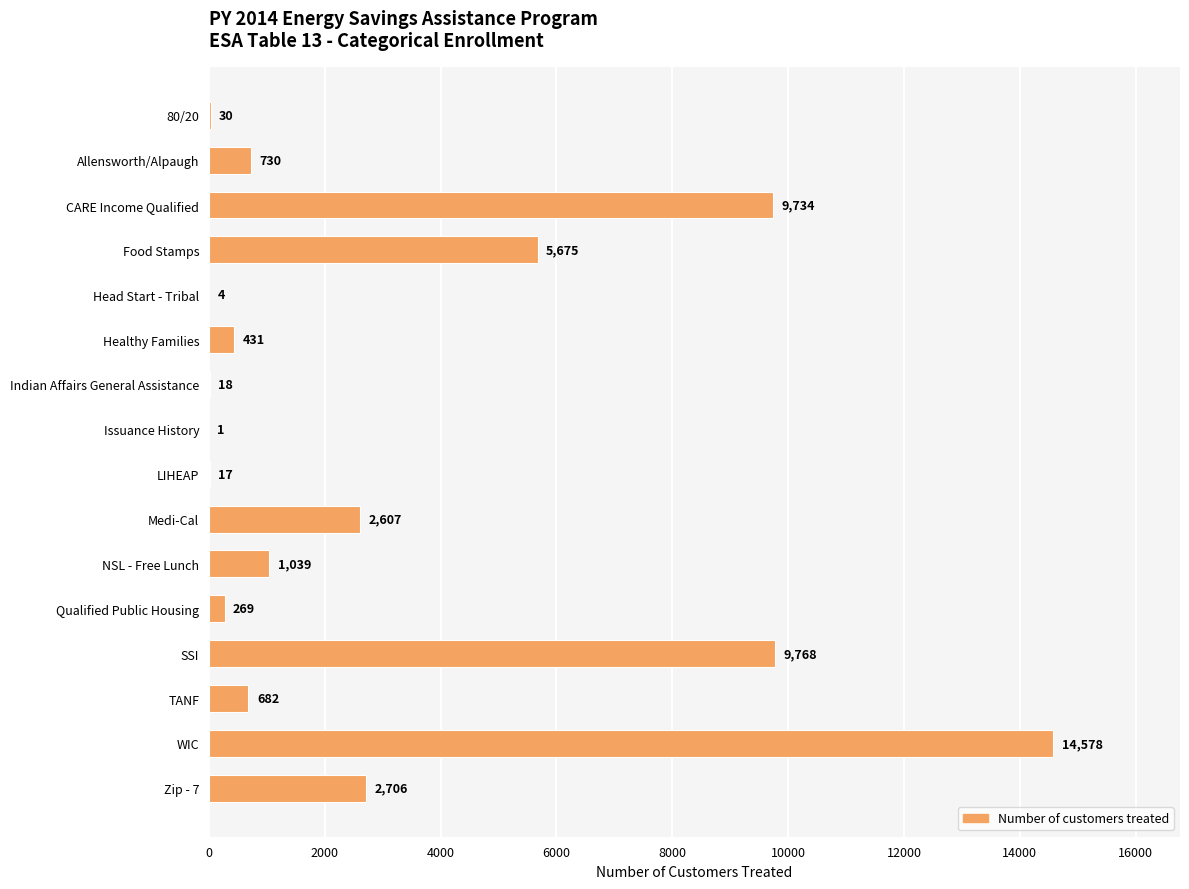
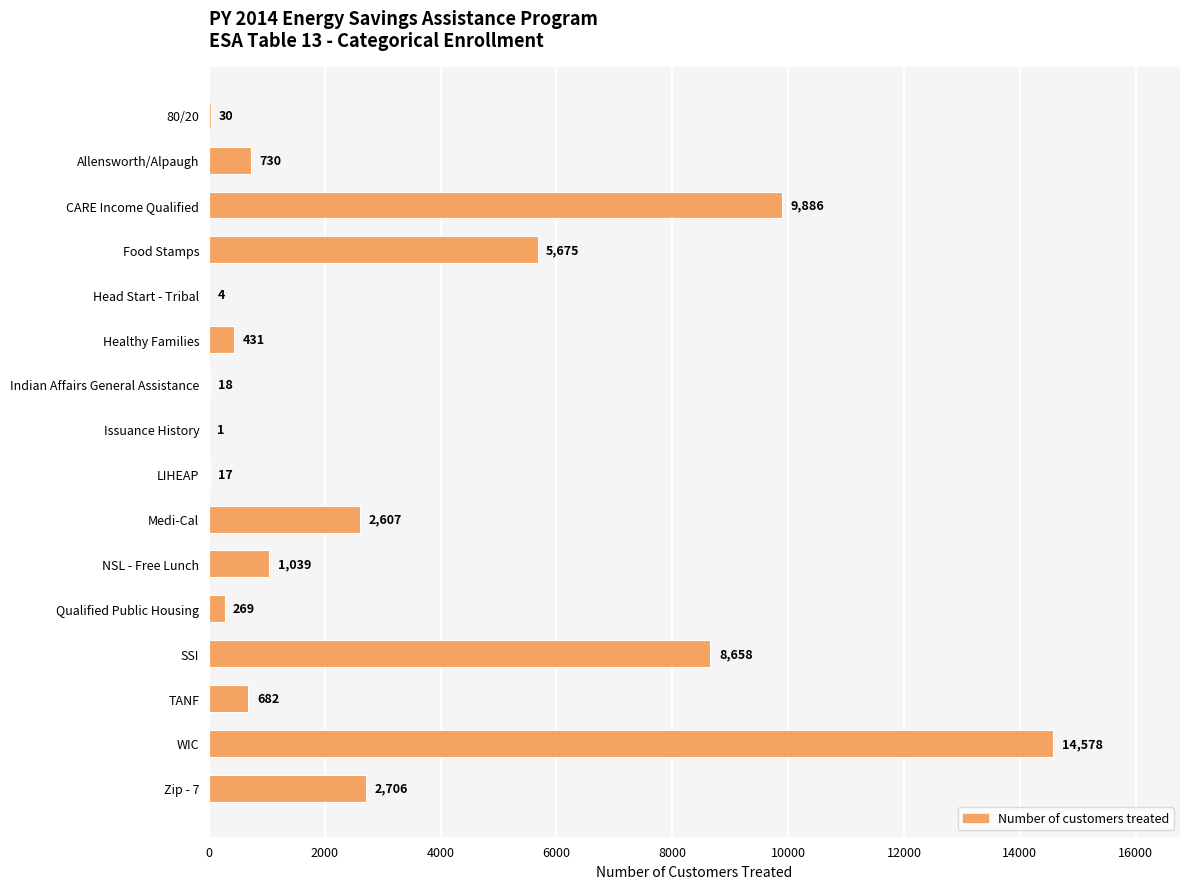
  {
    "80/20": "30",
    "Allensworth/Alpaugh": "730",
-   "CARE Income Qualified": "9,734",
+   "CARE Income Qualified": "9,886",
    "Food Stamps": "5,675",
    "Head Start - Tribal": "4",
    "Healthy Families": "431",
    "Indian Affairs General Assistance": "18",
    "Issuance History": "1",
    "LIHEAP": "17",
    "Medi-Cal": "2,607",
    "NSL - Free Lunch": "1,039",
    "Qualified Public Housing": "269",
-   "SSI": "9,768",
+   "SSI": "8,658",
    "TANF": "682",
    "WIC": "14,578",
    "Zip - 7": "2,706"
  }
